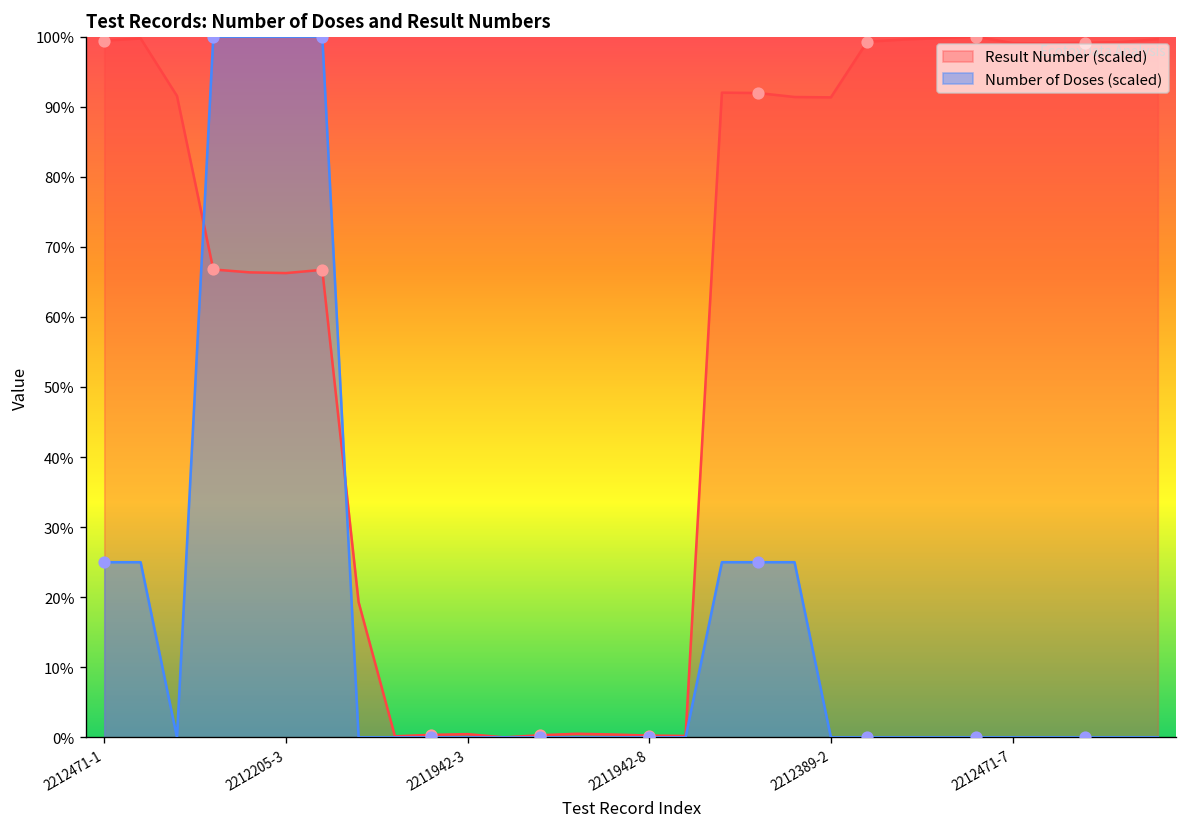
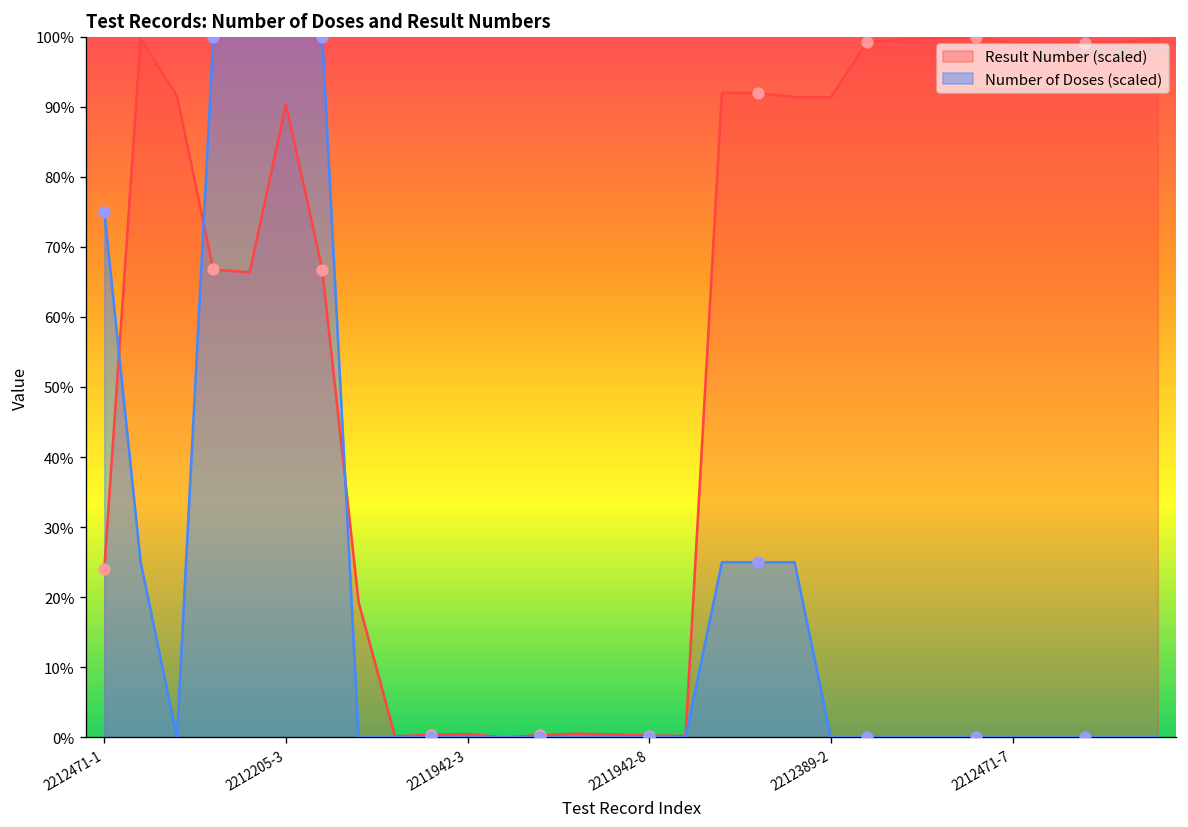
  {
    "Result Number (scaled)": {
-     "2212471-1": "99%",
-     "2212205-3": "66%",
+     "2212471-1": "24%",
+     "2212205-3": "90%",
      "2211942-3": "0%",
      "2212389-2": "91%",
      "2212471-7": "99%"
    },
    "Number of Doses (scaled)": {
-     "2212471-1": "25%",
+     "2212471-1": "75%",
      "2212205-3": "100%",
      "2211942-3": "0%",
      "2212389-2": "0%",
      "2212471-7": "0%"
    }
  }
